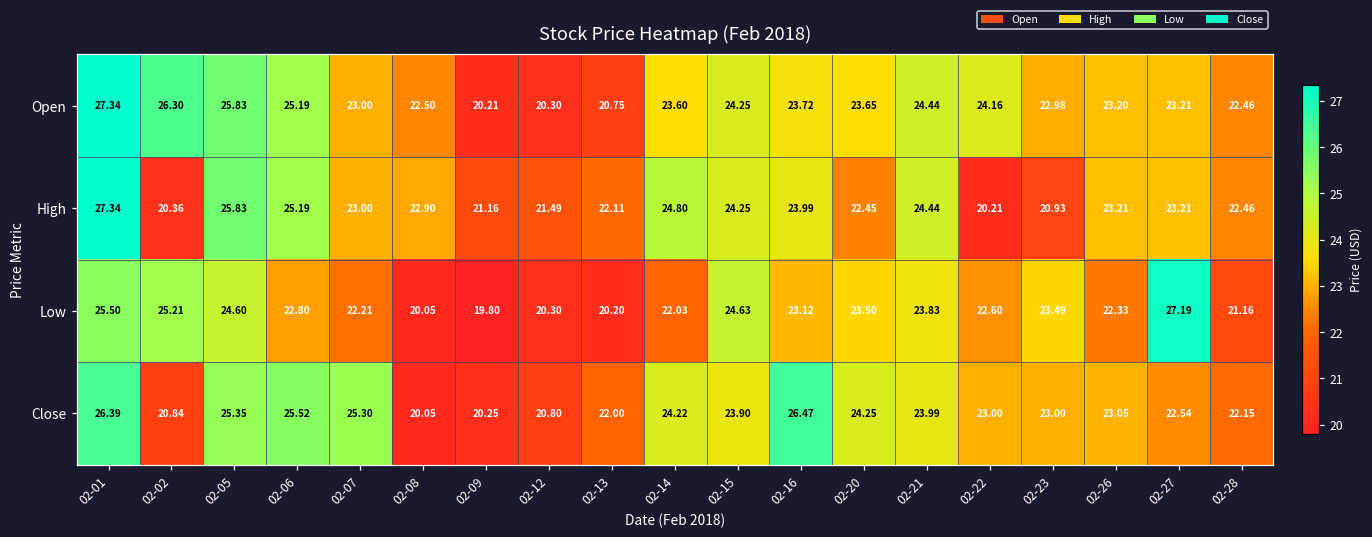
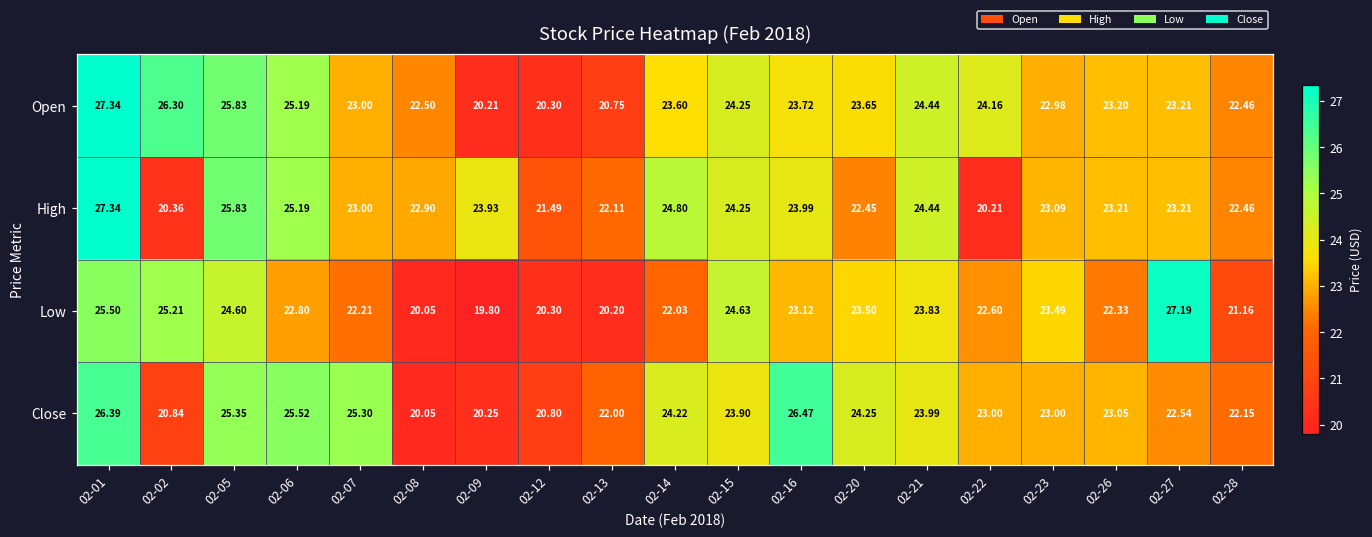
  {
    "Open": {
      "02-01": 27.34,
      "02-02": 26.30,
      "02-05": 25.83,
      "02-06": 25.19,
      "02-07": 23.00,
      "02-08": 22.50,
      "02-09": 20.21,
      "02-12": 20.30,
      "02-13": 20.75,
      "02-14": 23.60,
      "02-15": 24.25,
      "02-16": 23.72,
      "02-20": 23.65,
      "02-21": 24.44,
      "02-22": 24.16,
      "02-23": 22.98,
      "02-26": 23.20,
      "02-27": 23.21,
      "02-28": 22.46
    },
    "High": {
      "02-01": 27.34,
      "02-02": 20.36,
      "02-05": 25.83,
      "02-06": 25.19,
      "02-07": 23.00,
      "02-08": 22.90,
-     "02-09": 21.16,
+     "02-09": 23.93,
      "02-12": 21.49,
      "02-13": 22.11,
      "02-14": 24.80,
      "02-15": 24.25,
      "02-16": 23.99,
      "02-20": 22.45,
      "02-21": 24.44,
      "02-22": 20.21,
-     "02-23": 20.93,
+     "02-23": 23.09,
      "02-26": 23.21,
      "02-27": 23.21,
      "02-28": 22.46
    },
    "Low": {
      "02-01": 25.50,
      "02-02": 25.21,
      "02-05": 24.60,
      "02-06": 22.80,
      "02-07": 22.21,
      "02-08": 20.05,
      "02-09": 19.80,
      "02-12": 20.30,
      "02-13": 20.20,
      "02-14": 22.03,
      "02-15": 24.63,
      "02-16": 23.12,
      "02-20": 23.50,
      "02-21": 23.83,
      "02-22": 22.60,
      "02-23": 23.49,
      "02-26": 22.33,
      "02-27": 27.19,
      "02-28": 21.16
    },
    "Close": {
      "02-01": 26.39,
      "02-02": 20.84,
      "02-05": 25.35,
      "02-06": 25.52,
      "02-07": 25.30,
      "02-08": 20.05,
      "02-09": 20.25,
      "02-12": 20.80,
      "02-13": 22.00,
      "02-14": 24.22,
      "02-15": 23.90,
      "02-16": 26.47,
      "02-20": 24.25,
      "02-21": 23.99,
      "02-22": 23.00,
      "02-23": 23.00,
      "02-26": 23.05,
      "02-27": 22.54,
      "02-28": 22.15
    }
  }
